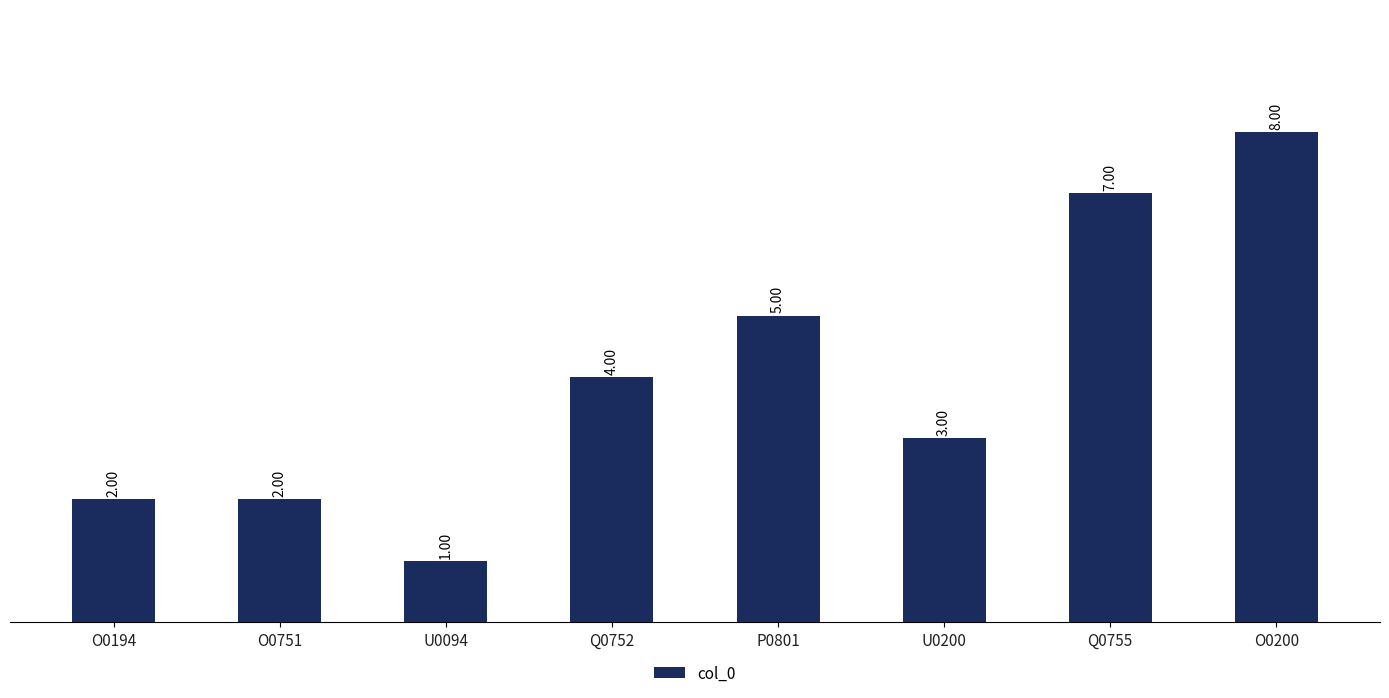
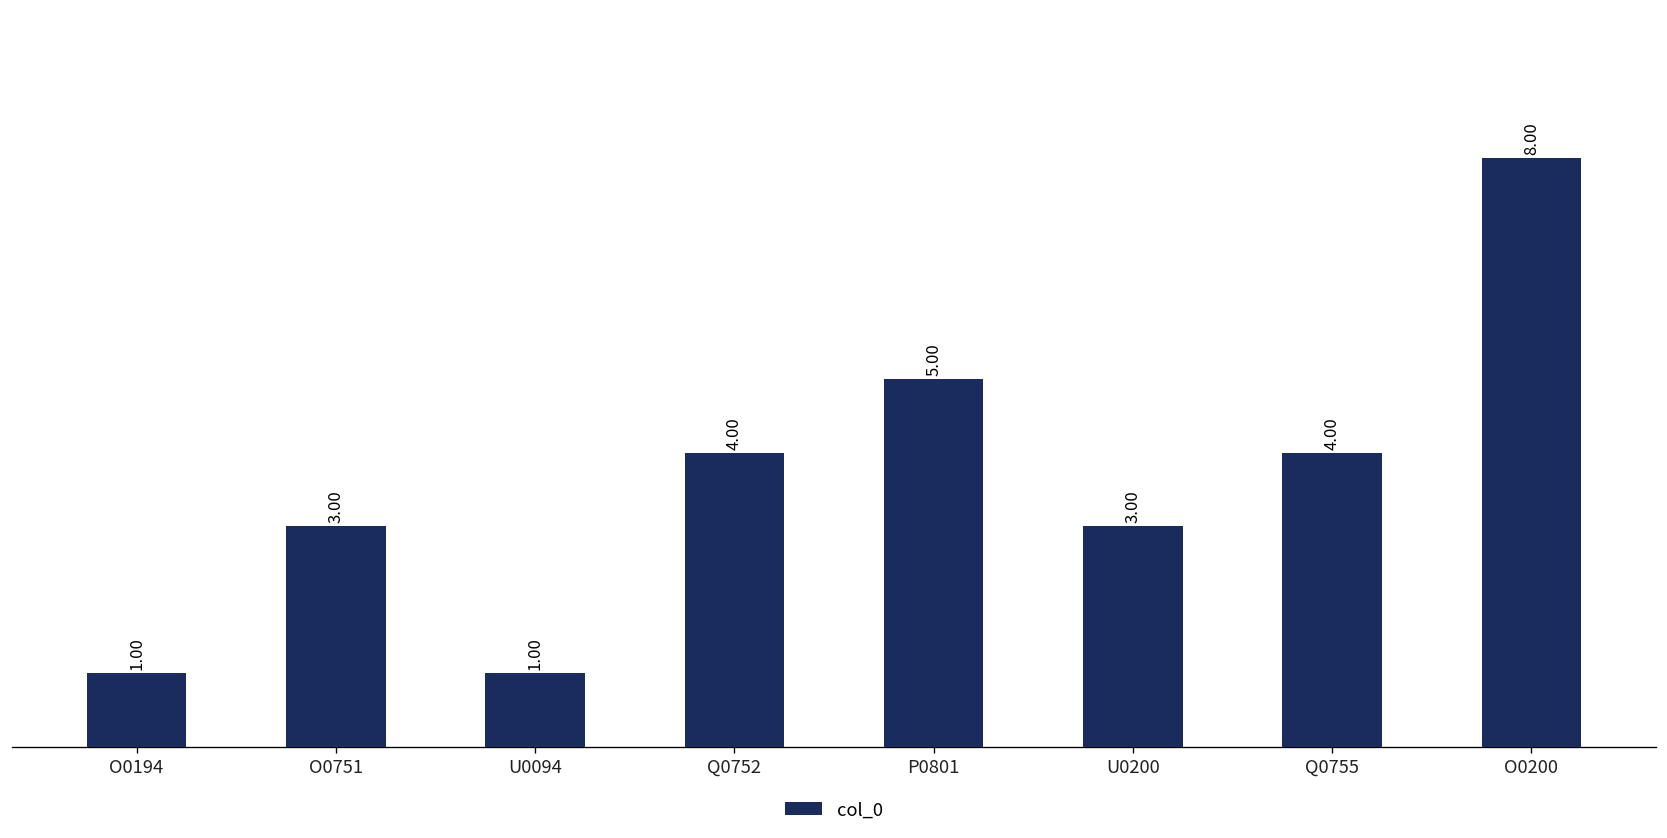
  {
-   "O0194": 2.00,
-   "O0751": 2.00,
+   "O0194": 1.00,
+   "O0751": 3.00,
    "U0094": 1.00,
    "Q0752": 4.00,
    "P0801": 5.00,
    "U0200": 3.00,
-   "Q0755": 7.00,
+   "Q0755": 4.00,
    "O0200": 8.00
  }
